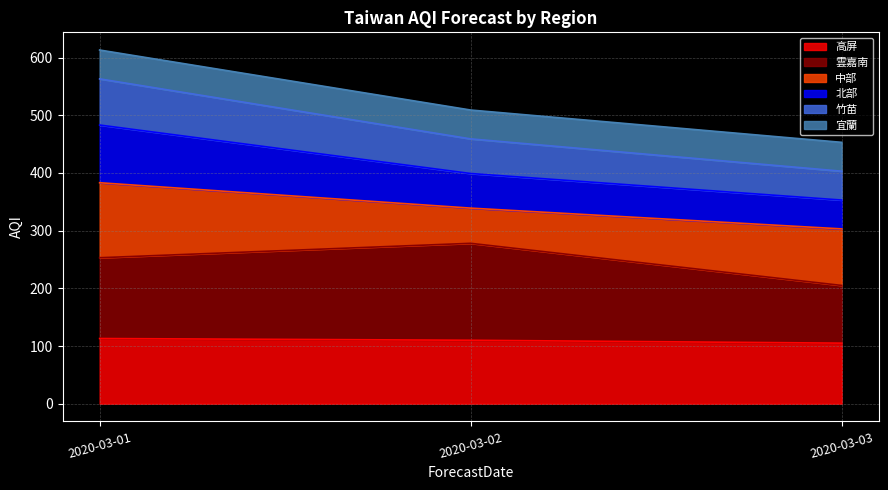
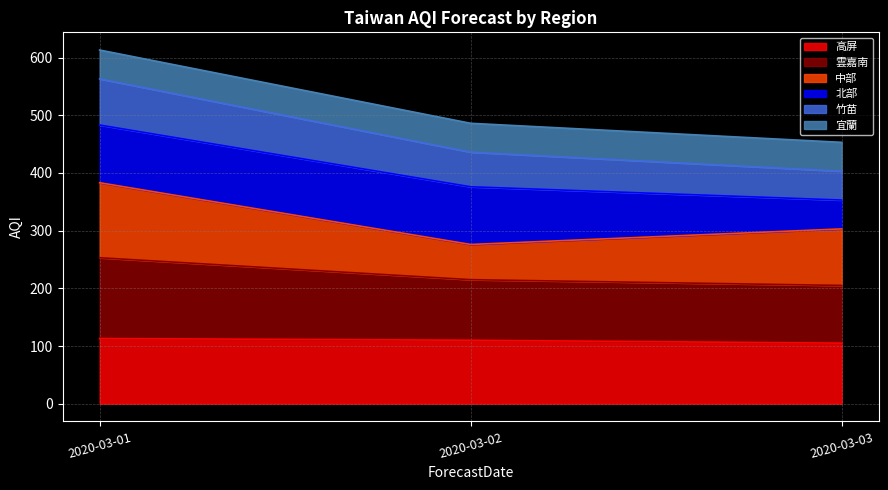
  {
    "高屏": {
      "2020-03-01": 110,
      "2020-03-02": 110,
      "2020-03-03": 110
    },
    "雲嘉南": {
      "2020-03-01": 140,
-     "2020-03-02": 170,
+     "2020-03-02": 110,
      "2020-03-03": 100
    },
    "中部": {
      "2020-03-01": 130,
      "2020-03-02": 60,
      "2020-03-03": 100
    },
    "北部": {
      "2020-03-01": 100,
-     "2020-03-02": 60,
+     "2020-03-02": 100,
      "2020-03-03": 50
    }
  }
